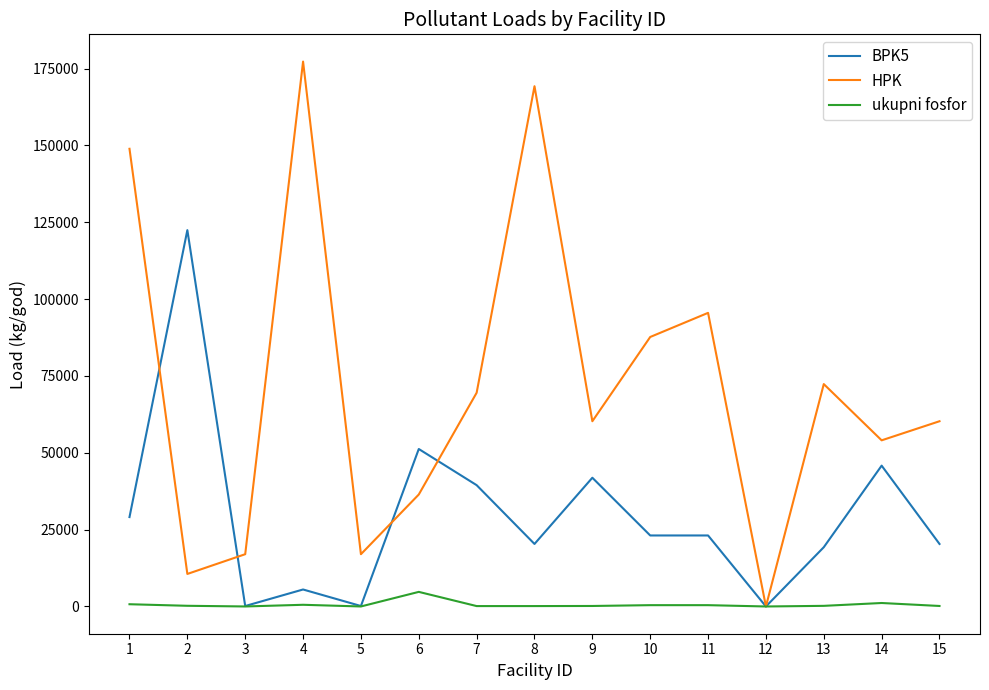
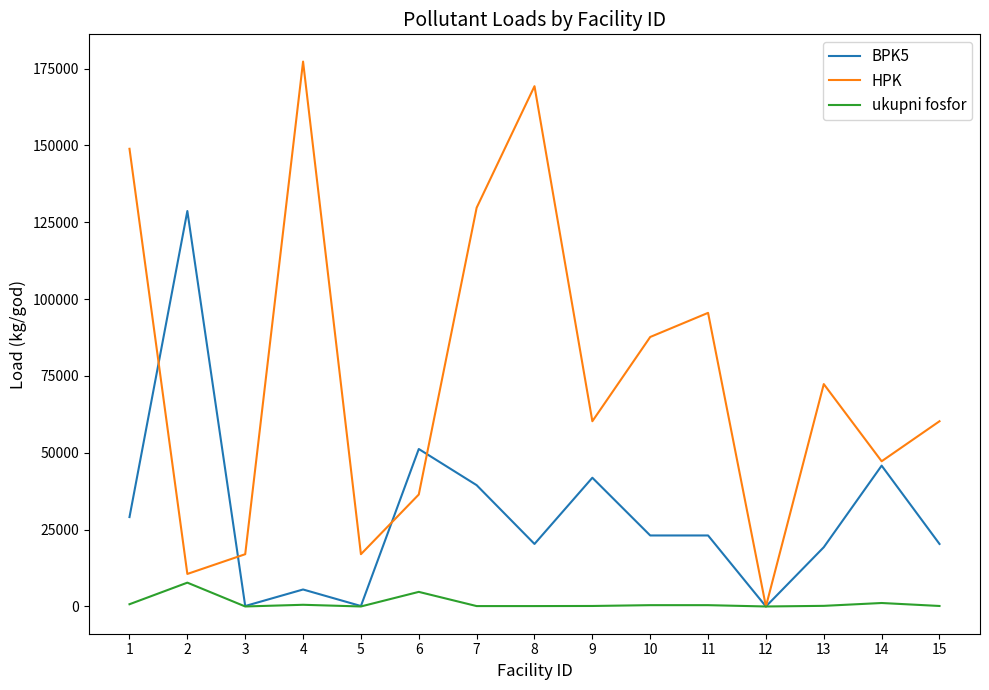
  {
    "BPK5": {
      "1": 29000,
-     "2": 122000,
+     "2": 129000,
      "4": 6000,
      "6": 51000,
      "7": 39000,
      "8": 20000,
      "9": 42000,
      "10": 23000,
      "11": 23000,
      "13": 19000,
      "14": 46000,
      "15": 20000
    },
    "HPK": {
      "1": 149000,
      "2": 11000,
      "3": 17000,
      "4": 177000,
      "5": 17000,
      "6": 36000,
-     "7": 70000,
+     "7": 130000,
      "8": 169000,
      "9": 60000,
      "10": 88000,
      "11": 96000,
      "13": 72000,
-     "14": 54000,
+     "14": 47000,
      "15": 60000
    },
    "ukupni fosfor": {
      "1": 1000,
-     "2": 0,
+     "2": 8000,
      "4": 1000,
      "6": 5000,
      "7": 0,
      "8": 0,
      "9": 0,
      "10": 0,
      "11": 0,
      "13": 0,
      "14": 1000,
      "15": 0
    }
  }
